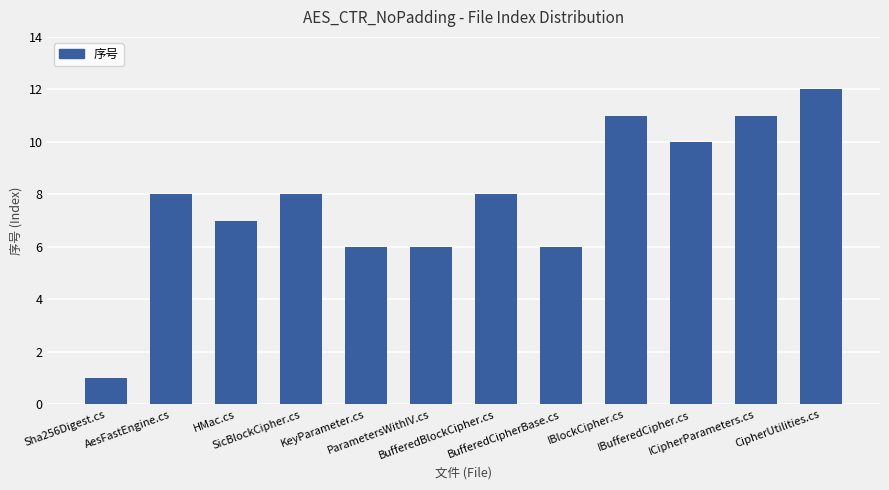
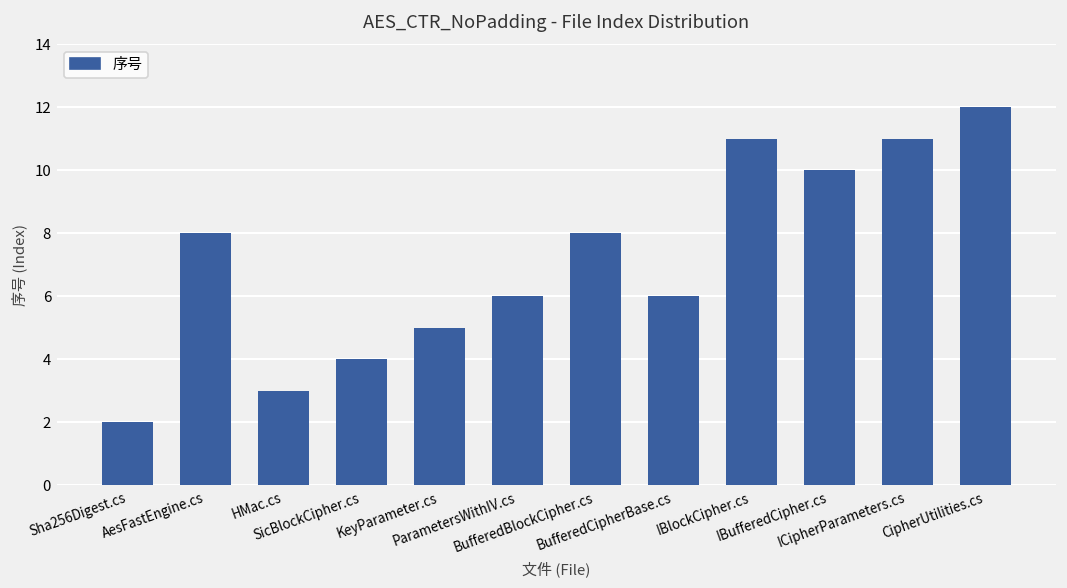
  {
-   "Sha256Digest.cs": 1,
+   "Sha256Digest.cs": 2,
    "AesFastEngine.cs": 8,
-   "HMac.cs": 7,
-   "SicBlockCipher.cs": 8,
-   "KeyParameter.cs": 6,
+   "HMac.cs": 3,
+   "SicBlockCipher.cs": 4,
+   "KeyParameter.cs": 5,
    "ParametersWithIV.cs": 6,
    "BufferedBlockCipher.cs": 8,
    "BufferedCipherBase.cs": 6,
    "IBlockCipher.cs": 11,
    "IBufferedCipher.cs": 10,
    "ICipherParameters.cs": 11,
    "CipherUtilities.cs": 12
  }
